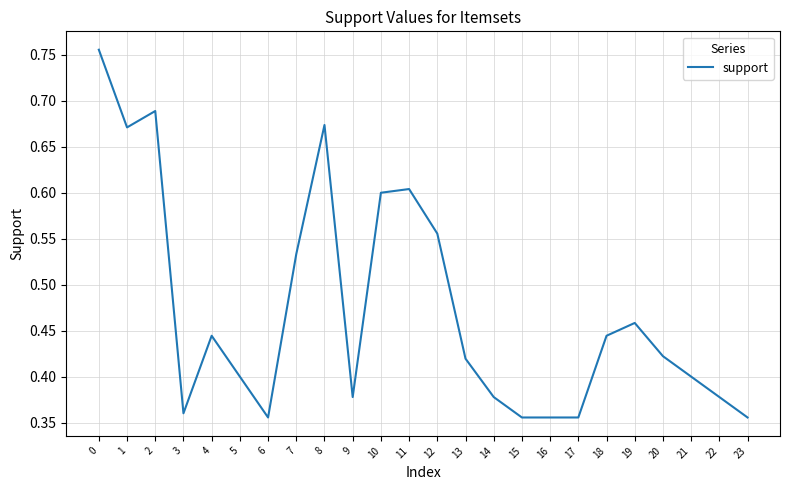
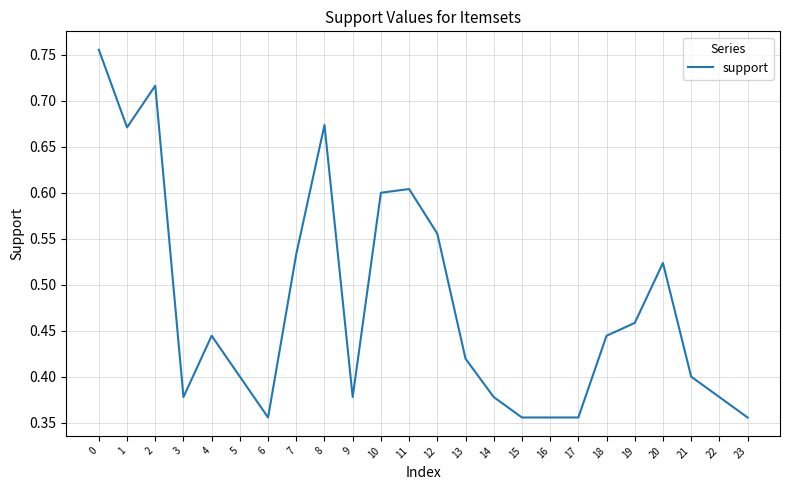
  {
    "0": 0.76,
    "1": 0.67,
-   "2": 0.69,
-   "3": 0.36,
+   "2": 0.72,
+   "3": 0.38,
    "4": 0.44,
    "5": 0.40,
    "6": 0.36,
    "7": 0.53,
    "8": 0.67,
    "9": 0.38,
    "10": 0.60,
    "11": 0.60,
    "12": 0.56,
    "13": 0.42,
    "14": 0.38,
    "15": 0.36,
    "16": 0.36,
    "17": 0.36,
    "18": 0.44,
    "19": 0.46,
-   "20": 0.42,
+   "20": 0.52,
    "21": 0.40,
    "22": 0.38,
    "23": 0.36
  }
